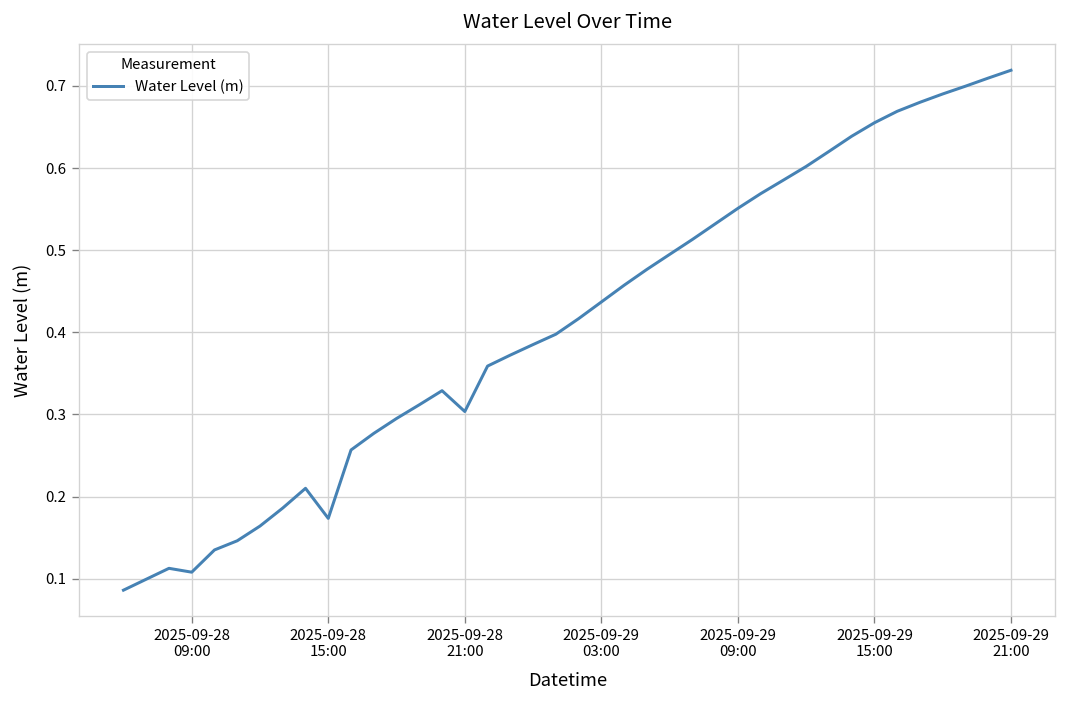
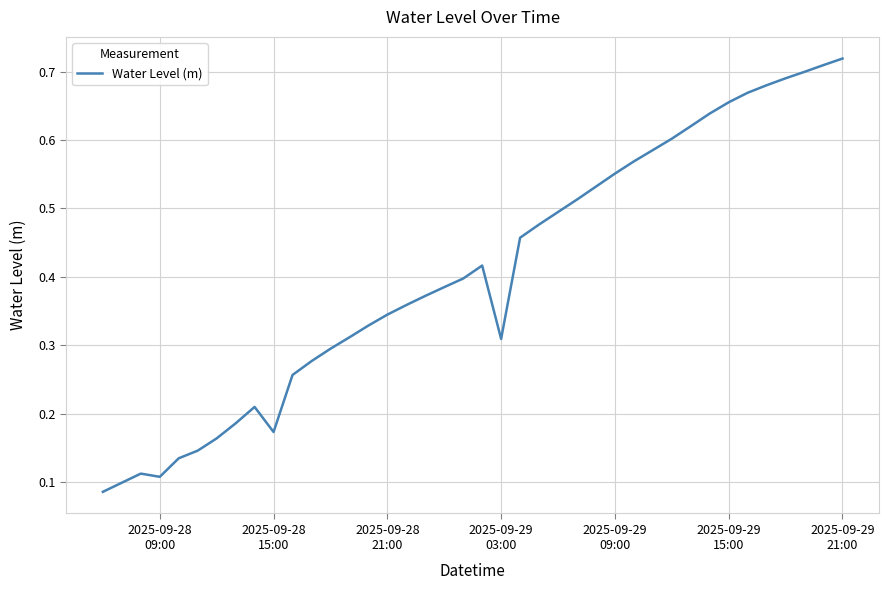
  {
    "2025-09-28 09:00": 0.11,
    "2025-09-28 15:00": 0.17,
-   "2025-09-28 21:00": 0.30,
-   "2025-09-29 03:00": 0.44,
+   "2025-09-28 21:00": 0.34,
+   "2025-09-29 03:00": 0.31,
    "2025-09-29 09:00": 0.55,
    "2025-09-29 15:00": 0.66,
    "2025-09-29 21:00": 0.72
  }
